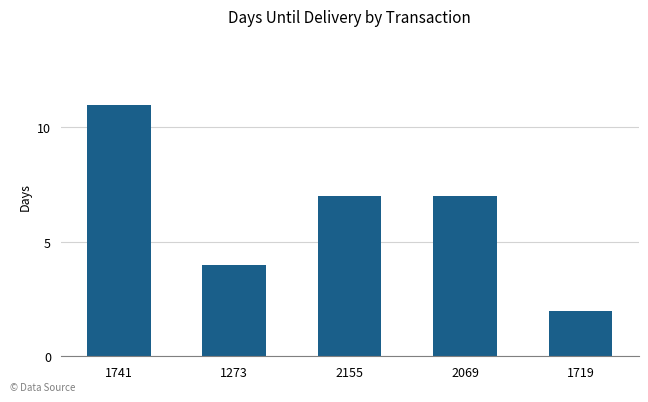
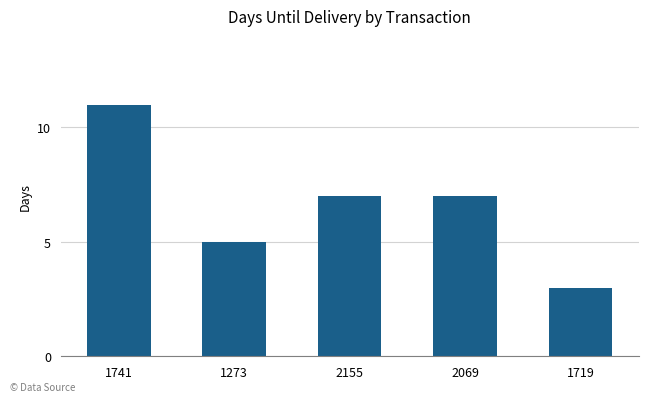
  {
    "1741": 11,
-   "1273": 4,
+   "1273": 5,
    "2155": 7,
    "2069": 7,
-   "1719": 2
+   "1719": 3
  }
